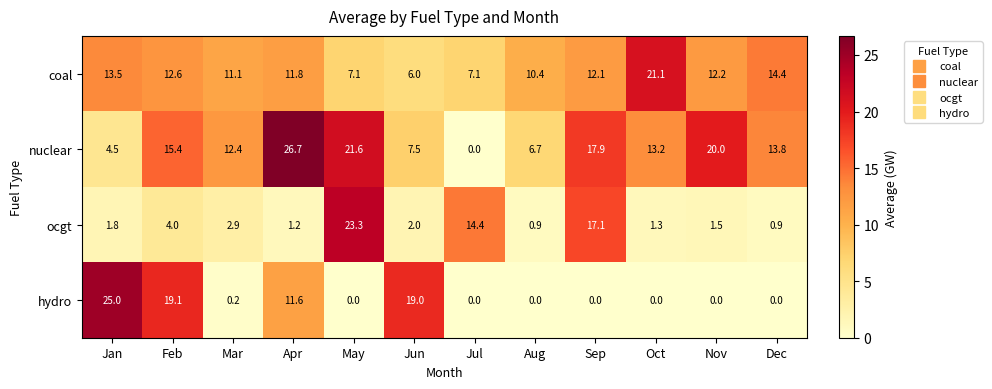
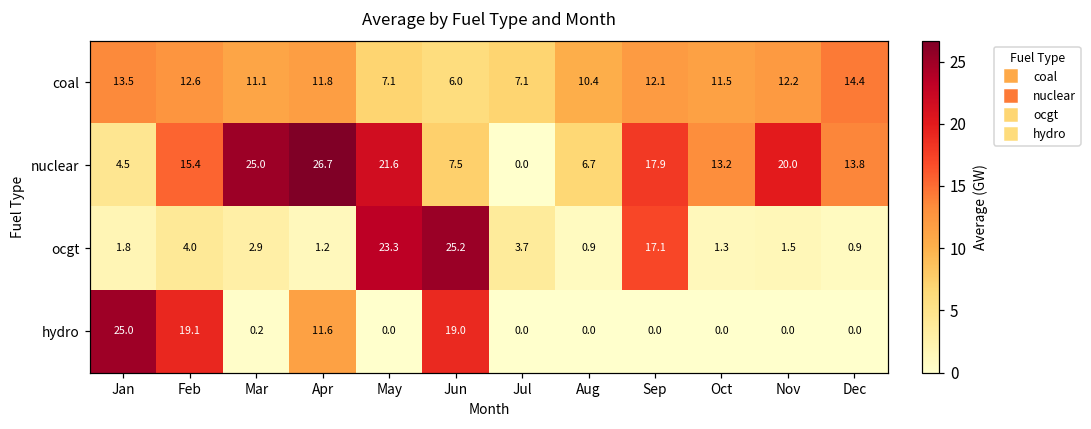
  {
    "coal": {
      "Jan": 13.5,
      "Feb": 12.6,
      "Mar": 11.1,
      "Apr": 11.8,
      "May": 7.1,
      "Jun": 6.0,
      "Jul": 7.1,
      "Aug": 10.4,
      "Sep": 12.1,
-     "Oct": 21.1,
+     "Oct": 11.5,
      "Nov": 12.2,
      "Dec": 14.4
    },
    "nuclear": {
      "Jan": 4.5,
      "Feb": 15.4,
-     "Mar": 12.4,
+     "Mar": 25.0,
      "Apr": 26.7,
      "May": 21.6,
      "Jun": 7.5,
      "Jul": 0.0,
      "Aug": 6.7,
      "Sep": 17.9,
      "Oct": 13.2,
      "Nov": 20.0,
      "Dec": 13.8
    },
    "ocgt": {
      "Jan": 1.8,
      "Feb": 4.0,
      "Mar": 2.9,
      "Apr": 1.2,
      "May": 23.3,
-     "Jun": 2.0,
-     "Jul": 14.4,
+     "Jun": 25.2,
+     "Jul": 3.7,
      "Aug": 0.9,
      "Sep": 17.1,
      "Oct": 1.3,
      "Nov": 1.5,
      "Dec": 0.9
    },
    "hydro": {
      "Jan": 25.0,
      "Feb": 19.1,
      "Mar": 0.2,
      "Apr": 11.6,
      "May": 0.0,
      "Jun": 19.0,
      "Jul": 0.0,
      "Aug": 0.0,
      "Sep": 0.0,
      "Oct": 0.0,
      "Nov": 0.0,
      "Dec": 0.0
    }
  }
